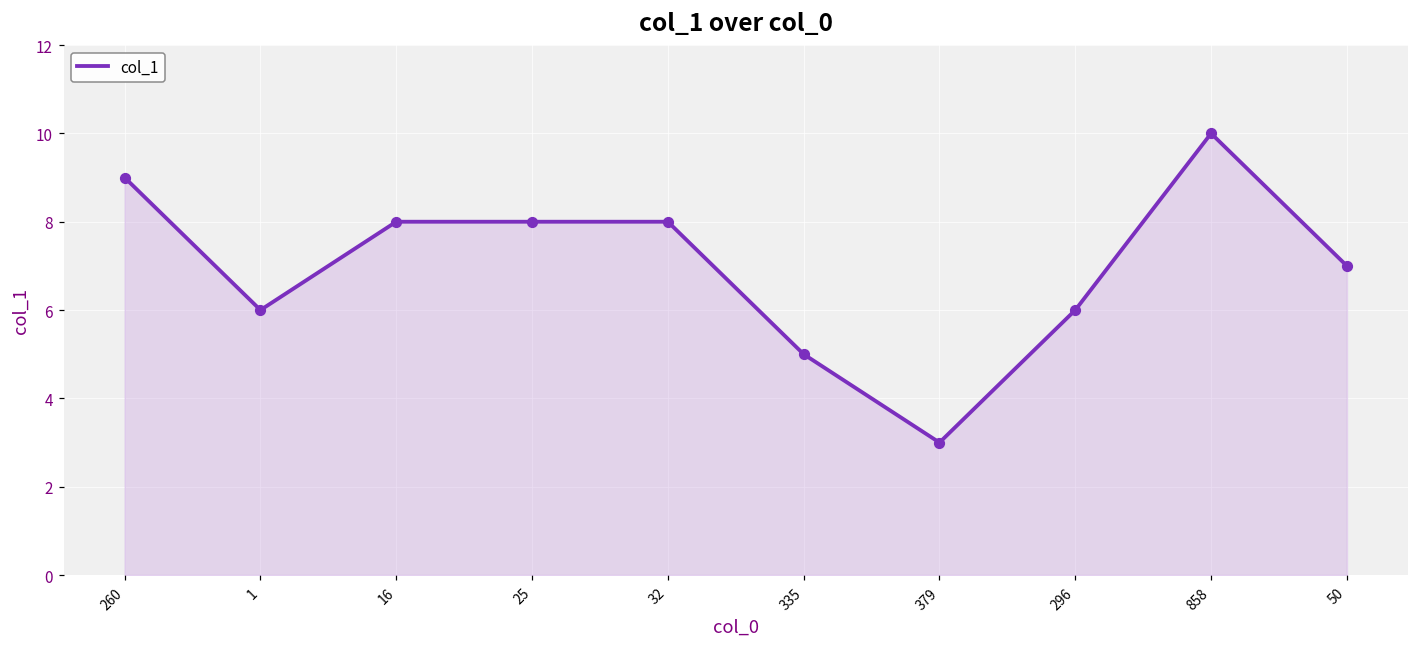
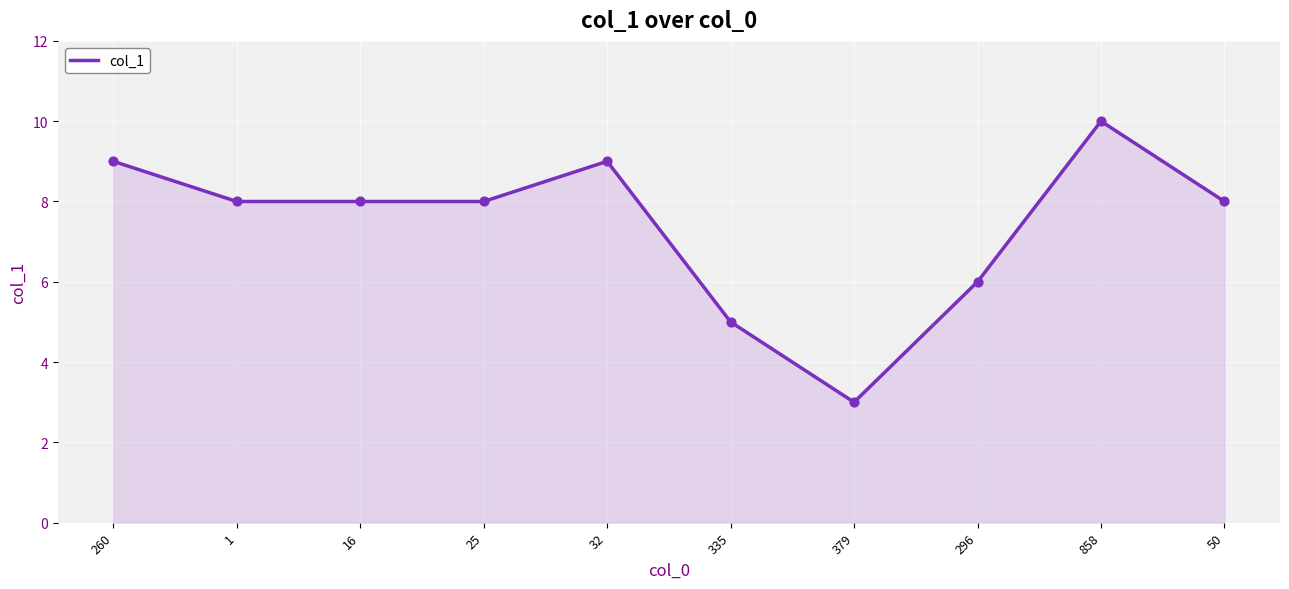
  {
    "260": 9,
-   "1": 6,
+   "1": 8,
    "16": 8,
    "25": 8,
-   "32": 8,
+   "32": 9,
    "335": 5,
    "379": 3,
    "296": 6,
    "858": 10,
-   "50": 7
+   "50": 8
  }
